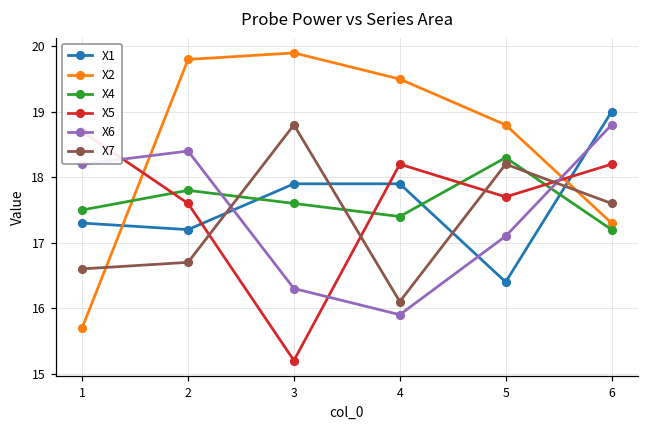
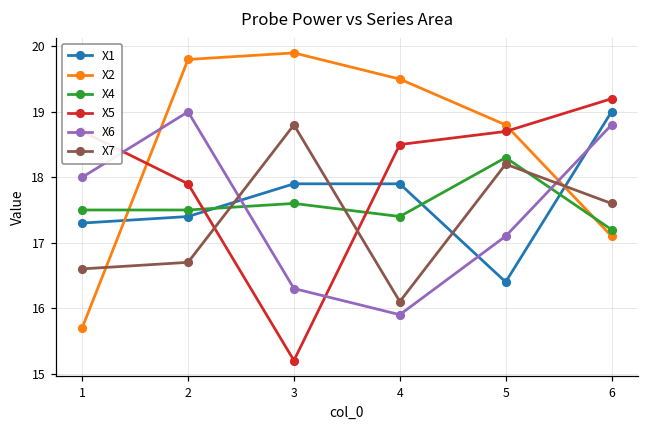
  {
    "X1": {
      "1": 17.3,
-     "2": 17.2,
+     "2": 17.4,
      "3": 17.9,
      "4": 17.9,
      "5": 16.4,
      "6": 19.0
    },
    "X2": {
      "1": 15.7,
      "2": 19.8,
      "3": 19.9,
      "4": 19.5,
      "5": 18.8,
-     "6": 17.3
+     "6": 17.1
    },
    "X4": {
      "1": 17.5,
-     "2": 17.8,
+     "2": 17.5,
      "3": 17.6,
      "4": 17.4,
      "5": 18.3,
      "6": 17.2
    },
    "X5": {
-     "2": 17.6,
+     "2": 17.9,
      "3": 15.2,
-     "4": 18.2,
-     "5": 17.7,
-     "6": 18.2
+     "4": 18.5,
+     "5": 18.7,
+     "6": 19.2
    },
    "X6": {
-     "1": 18.2,
-     "2": 18.4,
+     "1": 18.0,
+     "2": 19.0,
      "3": 16.3,
      "4": 15.9,
      "5": 17.1,
      "6": 18.8
    },
    "X7": {
      "1": 16.6,
      "2": 16.7,
      "3": 18.8,
      "4": 16.1,
      "5": 18.2,
      "6": 17.6
    }
  }
